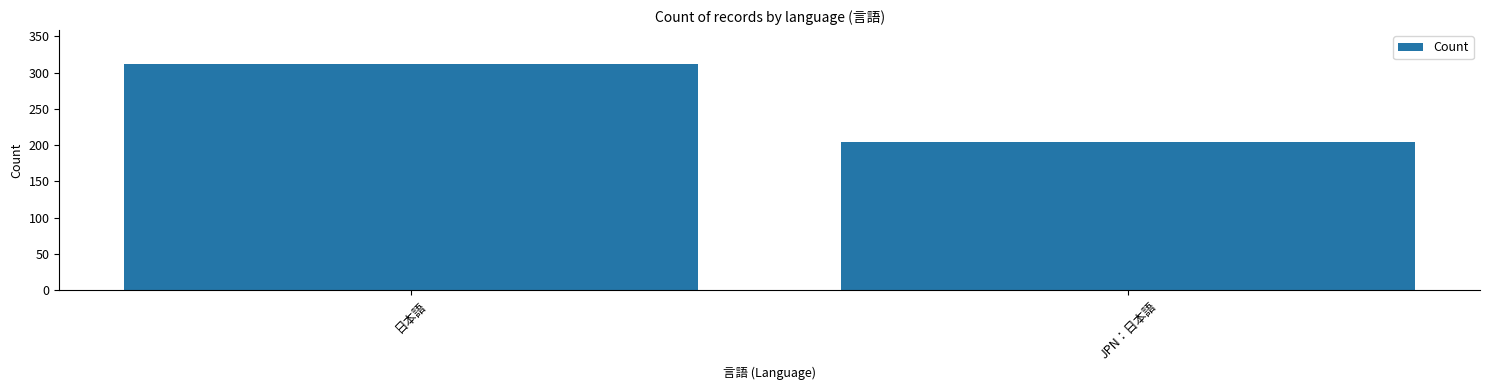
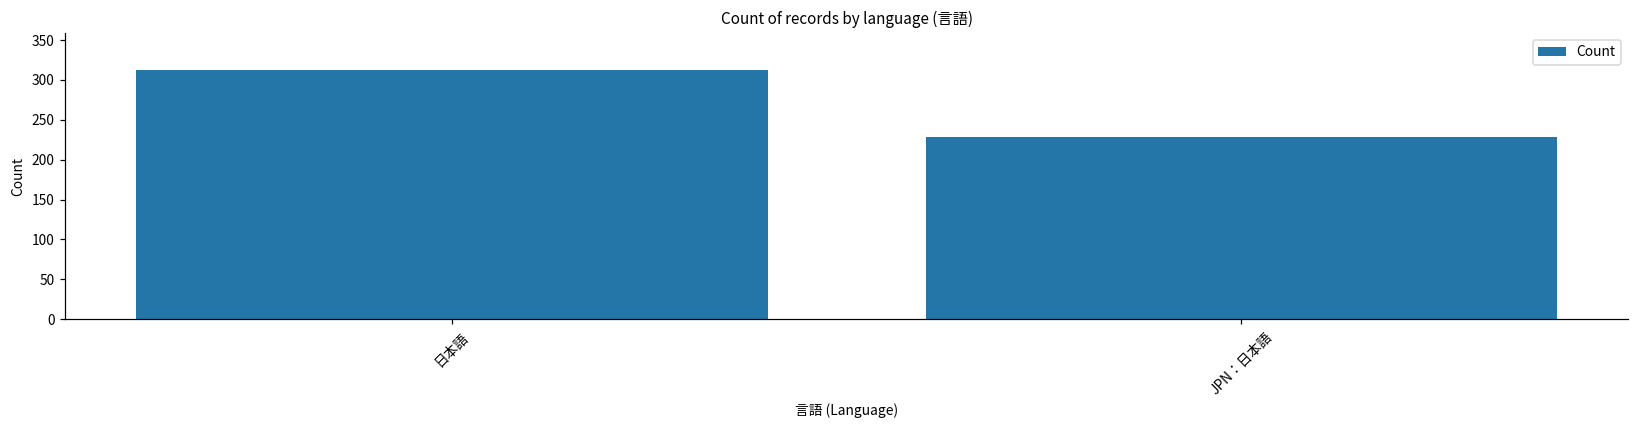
  {
    "日本語": 310,
-   "JPN：日本語": 200
+   "JPN：日本語": 230
  }
